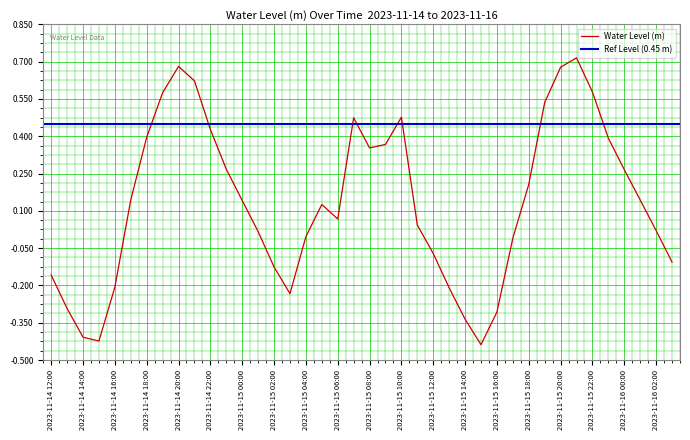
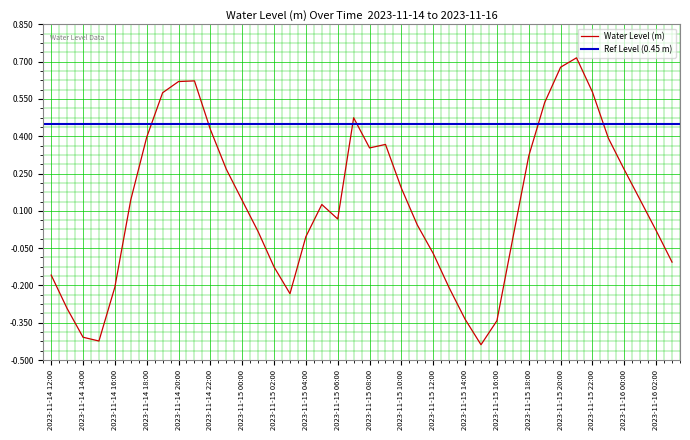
  {
    "2023-11-14 12:00": -0.16,
    "2023-11-14 14:00": -0.41,
    "2023-11-14 16:00": -0.21,
    "2023-11-14 18:00": 0.40,
-   "2023-11-14 20:00": 0.68,
+   "2023-11-14 20:00": 0.62,
    "2023-11-14 22:00": 0.43,
    "2023-11-15 00:00": 0.14,
    "2023-11-15 02:00": -0.13,
    "2023-11-15 04:00": 0.00,
    "2023-11-15 06:00": 0.07,
    "2023-11-15 08:00": 0.35,
-   "2023-11-15 10:00": 0.48,
+   "2023-11-15 10:00": 0.19,
    "2023-11-15 12:00": -0.07,
    "2023-11-15 14:00": -0.34,
-   "2023-11-15 16:00": -0.31,
-   "2023-11-15 18:00": 0.21,
+   "2023-11-15 16:00": -0.34,
+   "2023-11-15 18:00": 0.32,
    "2023-11-15 20:00": 0.68,
    "2023-11-15 22:00": 0.58,
    "2023-11-16 00:00": 0.27,
    "2023-11-16 02:00": 0.02
  }
